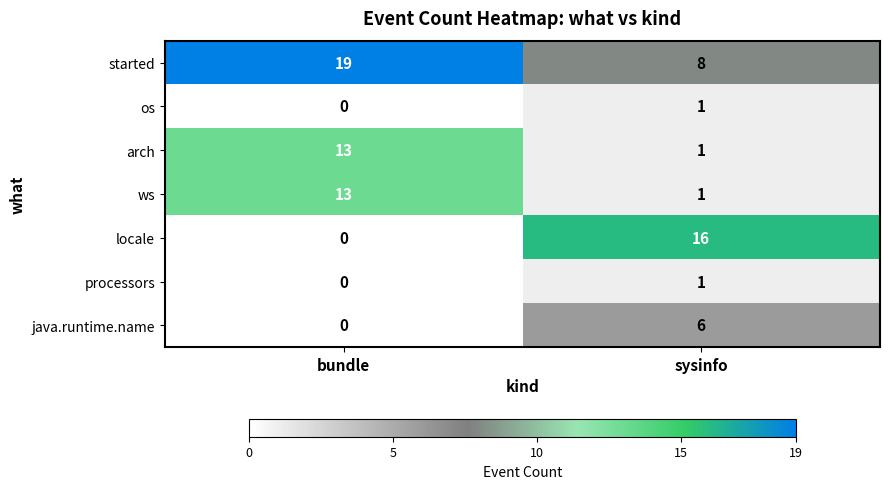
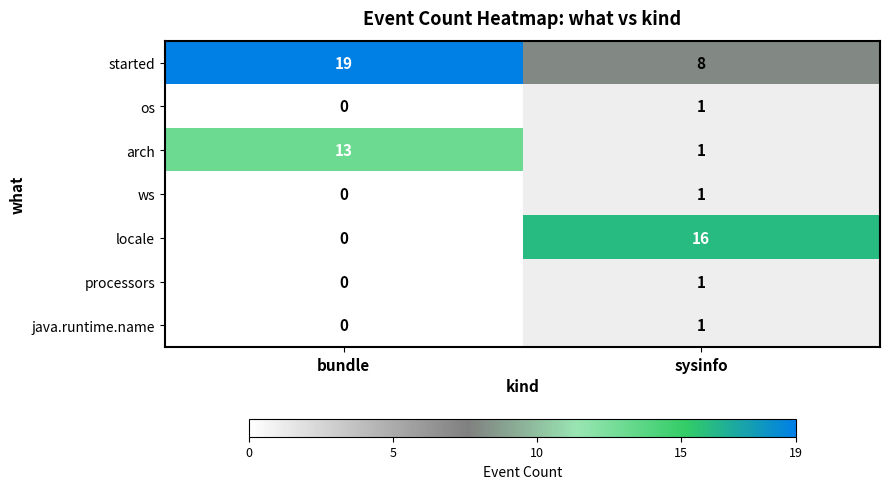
  {
    "started": {
      "bundle": 19,
      "sysinfo": 8
    },
    "os": {
      "bundle": 0,
      "sysinfo": 1
    },
    "arch": {
      "bundle": 13,
      "sysinfo": 1
    },
    "ws": {
-     "bundle": 13,
+     "bundle": 0,
      "sysinfo": 1
    },
    "locale": {
      "bundle": 0,
      "sysinfo": 16
    },
    "processors": {
      "bundle": 0,
      "sysinfo": 1
    },
    "java.runtime.name": {
      "bundle": 0,
-     "sysinfo": 6
+     "sysinfo": 1
    }
  }
